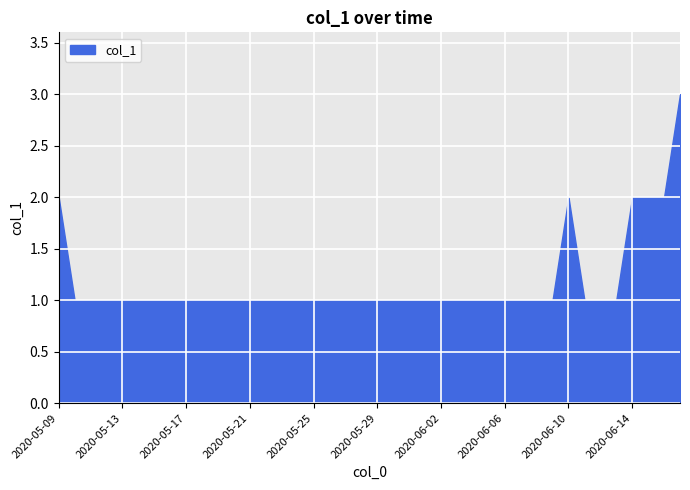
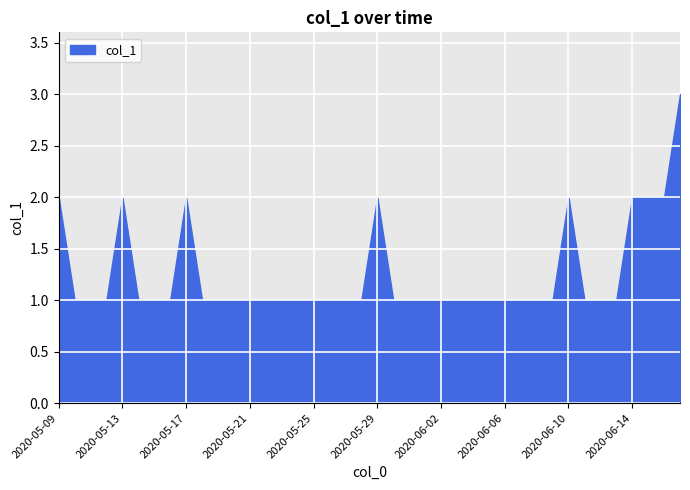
  {
    "2020-05-09": 2,
-   "2020-05-13": 1,
-   "2020-05-17": 1,
+   "2020-05-13": 2,
+   "2020-05-17": 2,
    "2020-05-21": 1,
    "2020-05-25": 1,
-   "2020-05-29": 1,
+   "2020-05-29": 2,
    "2020-06-02": 1,
    "2020-06-06": 1,
    "2020-06-10": 2,
    "2020-06-14": 2
  }
